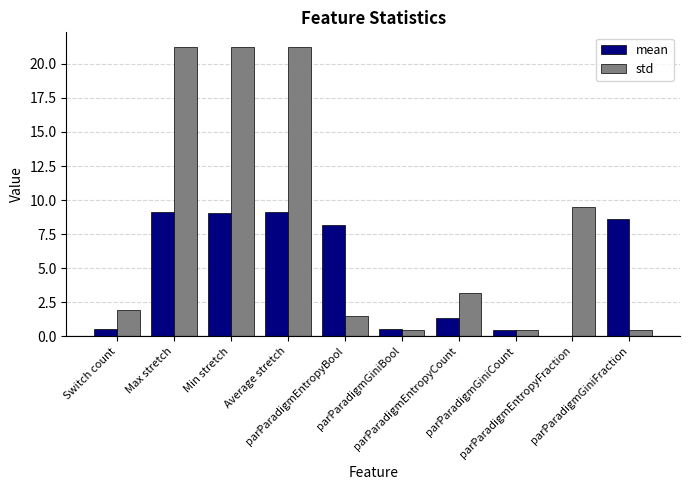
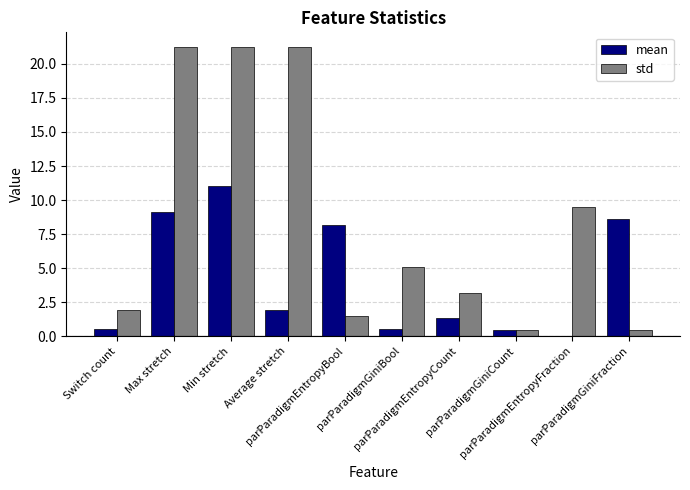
  {
    "mean": {
      "Switch count": 0.5,
      "Max stretch": 9.1,
-     "Min stretch": 9.1,
-     "Average stretch": 9.1,
+     "Min stretch": 11.0,
+     "Average stretch": 1.9,
      "parParadigmEntropyBool": 8.2,
      "parParadigmGiniBool": 0.5,
      "parParadigmEntropyCount": 1.3,
      "parParadigmGiniCount": 0.5,
      "parParadigmGiniFraction": 8.6
    },
    "std": {
      "Switch count": 1.9,
      "Max stretch": 21.3,
      "Min stretch": 21.2,
      "Average stretch": 21.2,
      "parParadigmEntropyBool": 1.5,
-     "parParadigmGiniBool": 0.5,
+     "parParadigmGiniBool": 5.1,
      "parParadigmEntropyCount": 3.1,
      "parParadigmGiniCount": 0.5,
      "parParadigmEntropyFraction": 9.5,
      "parParadigmGiniFraction": 0.4
    }
  }
